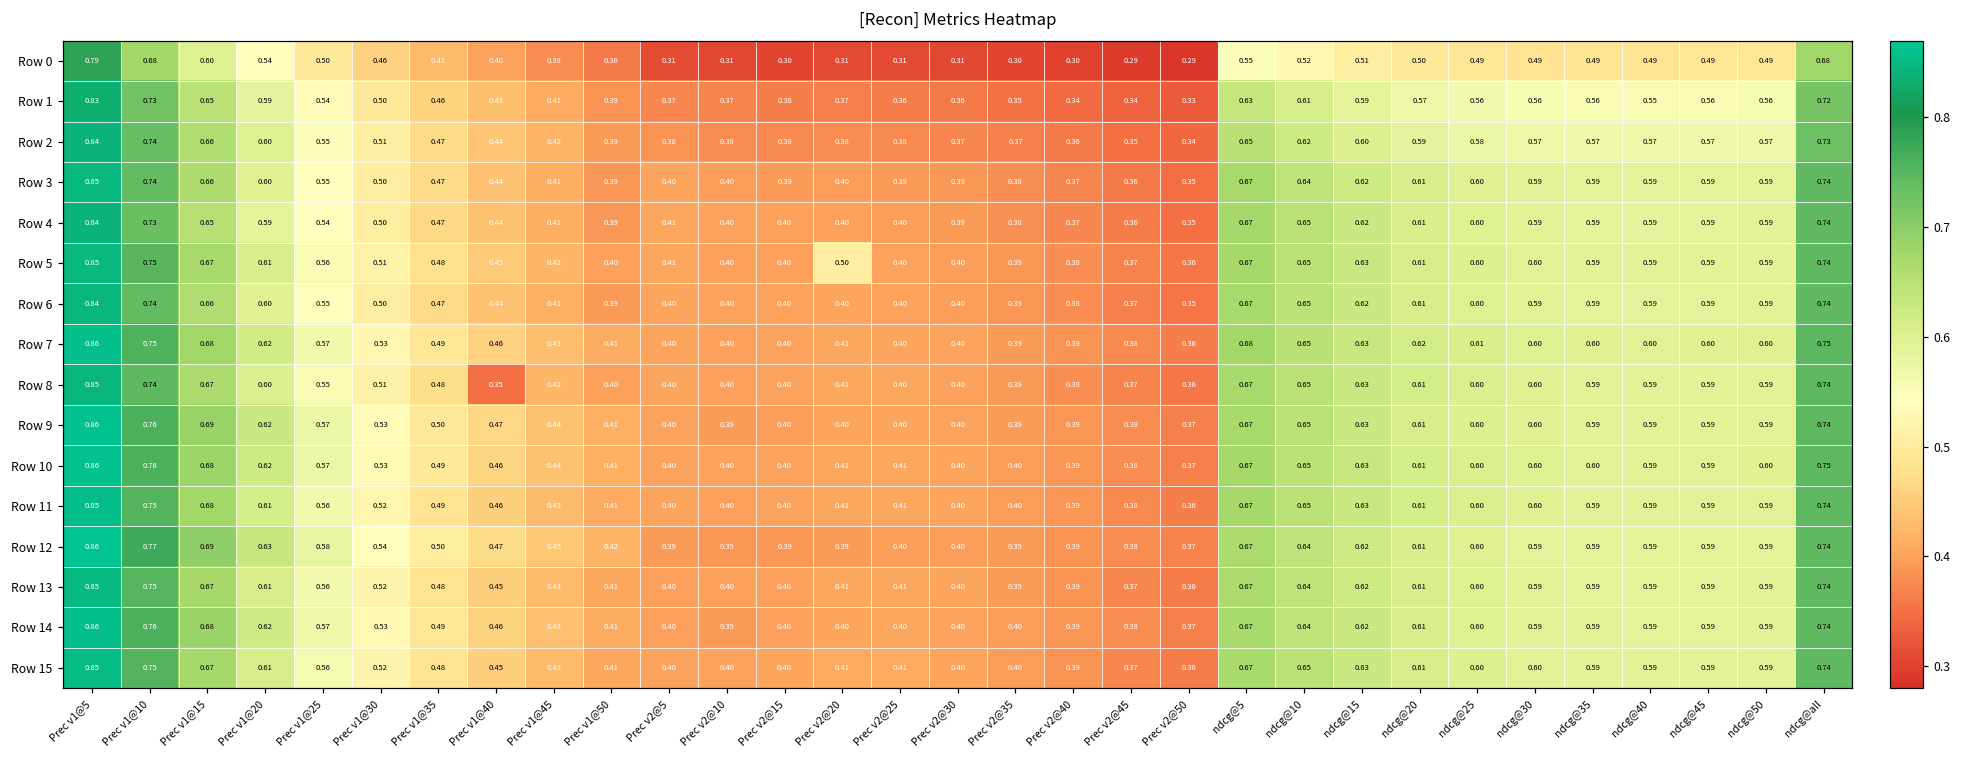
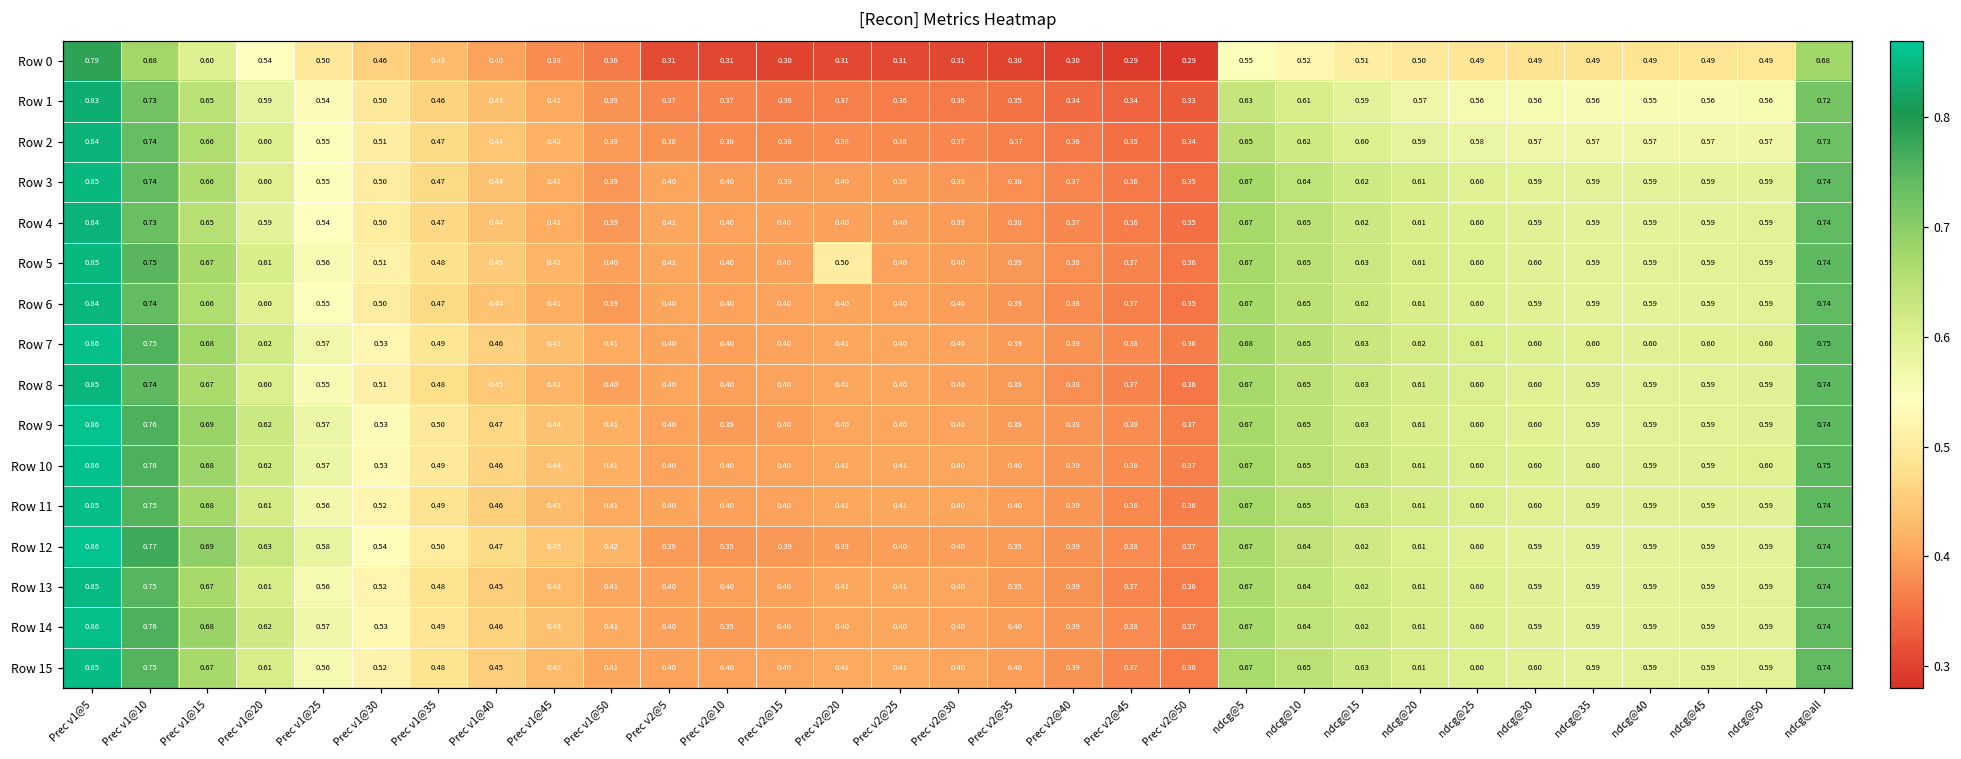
  {
    "Row 8": {
      "Prec v1@5": 0.85,
      "Prec v1@10": 0.74,
      "Prec v1@15": 0.67,
      "Prec v1@20": 0.60,
      "Prec v1@25": 0.55,
      "Prec v1@30": 0.51,
      "Prec v1@35": 0.48,
-     "Prec v1@40": 0.35,
+     "Prec v1@40": 0.45,
      "Prec v1@45": 0.42,
      "Prec v1@50": 0.40,
      "Prec v2@5": 0.40,
      "Prec v2@10": 0.40,
      "Prec v2@15": 0.40,
      "Prec v2@20": 0.41,
      "Prec v2@25": 0.40,
      "Prec v2@30": 0.40,
      "Prec v2@35": 0.39,
      "Prec v2@40": 0.38,
      "Prec v2@45": 0.37,
      "Prec v2@50": 0.36,
      "ndcg@5": 0.67,
      "ndcg@10": 0.65,
      "ndcg@15": 0.63,
      "ndcg@20": 0.61,
      "ndcg@25": 0.60,
      "ndcg@30": 0.60,
      "ndcg@35": 0.59,
      "ndcg@40": 0.59,
      "ndcg@45": 0.59,
      "ndcg@50": 0.59,
      "ndcg@all": 0.74
    }
  }
